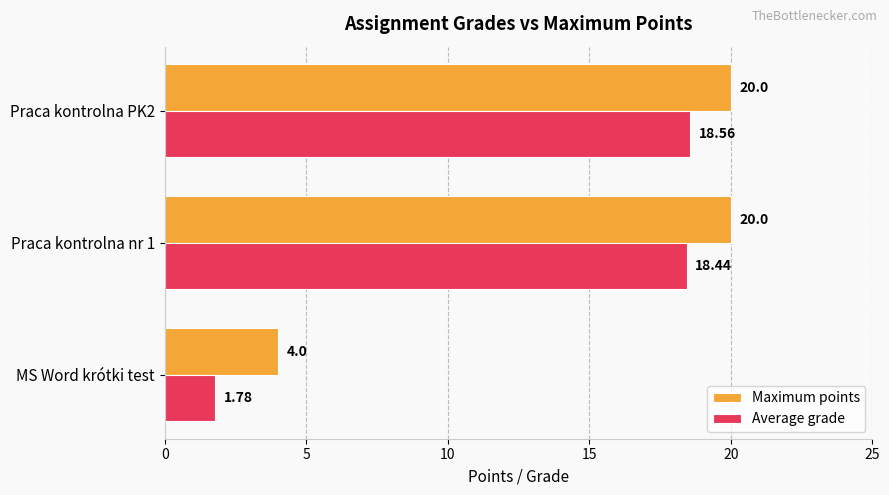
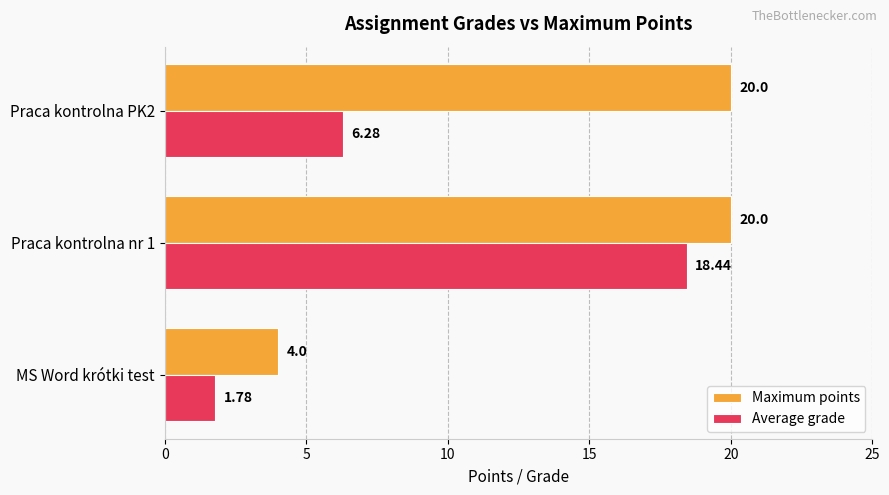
  {
    "Maximum points": {
      "Praca kontrolna PK2": 20.0,
      "Praca kontrolna nr 1": 20.0,
      "MS Word krótki test": 4.0
    },
    "Average grade": {
-     "Praca kontrolna PK2": 18.56,
+     "Praca kontrolna PK2": 6.28,
      "Praca kontrolna nr 1": 18.44,
      "MS Word krótki test": 1.78
    }
  }
